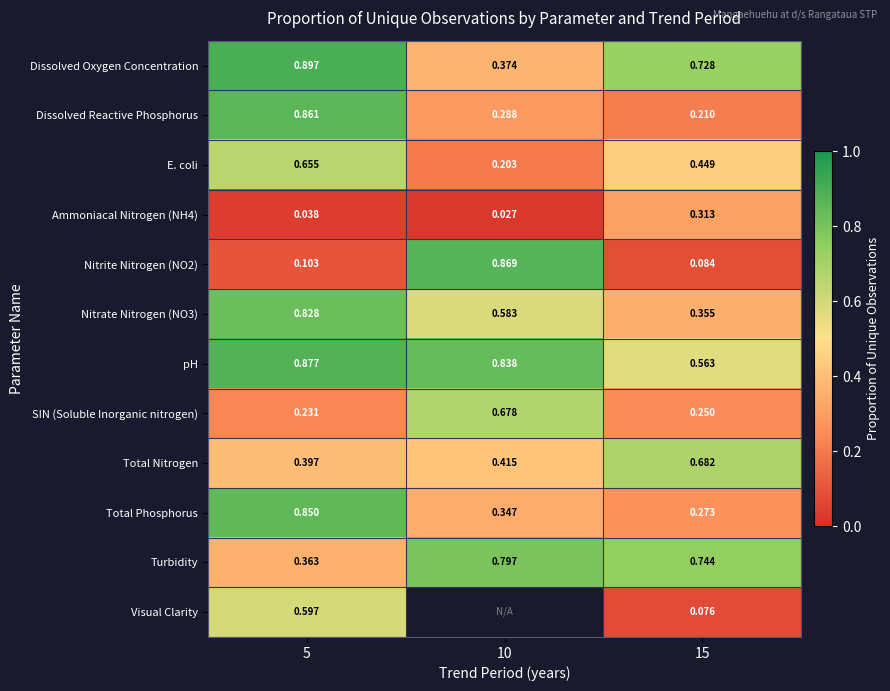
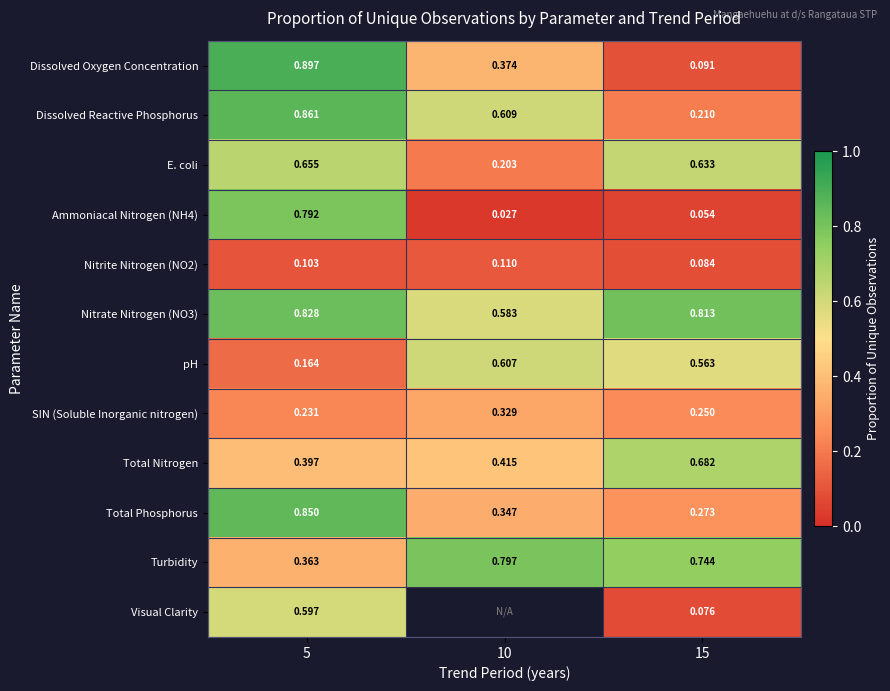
  {
    "Dissolved Oxygen Concentration": {
      "5": 0.897,
      "10": 0.374,
-     "15": 0.728
+     "15": 0.091
    },
    "Dissolved Reactive Phosphorus": {
      "5": 0.861,
-     "10": 0.288,
+     "10": 0.609,
      "15": 0.210
    },
    "E. coli": {
      "5": 0.655,
      "10": 0.203,
-     "15": 0.449
+     "15": 0.633
    },
    "Ammoniacal Nitrogen (NH4)": {
-     "5": 0.038,
+     "5": 0.792,
      "10": 0.027,
-     "15": 0.313
+     "15": 0.054
    },
    "Nitrite Nitrogen (NO2)": {
      "5": 0.103,
-     "10": 0.869,
+     "10": 0.110,
      "15": 0.084
    },
    "Nitrate Nitrogen (NO3)": {
      "5": 0.828,
      "10": 0.583,
-     "15": 0.355
+     "15": 0.813
    },
    "pH": {
-     "5": 0.877,
-     "10": 0.838,
+     "5": 0.164,
+     "10": 0.607,
      "15": 0.563
    },
    "SIN (Soluble Inorganic nitrogen)": {
      "5": 0.231,
-     "10": 0.678,
+     "10": 0.329,
      "15": 0.250
    },
    "Total Nitrogen": {
      "5": 0.397,
      "10": 0.415,
      "15": 0.682
    },
    "Total Phosphorus": {
      "5": 0.850,
      "10": 0.347,
      "15": 0.273
    },
    "Turbidity": {
      "5": 0.363,
      "10": 0.797,
      "15": 0.744
    },
    "Visual Clarity": {
      "5": 0.597,
      "15": 0.076
    }
  }
